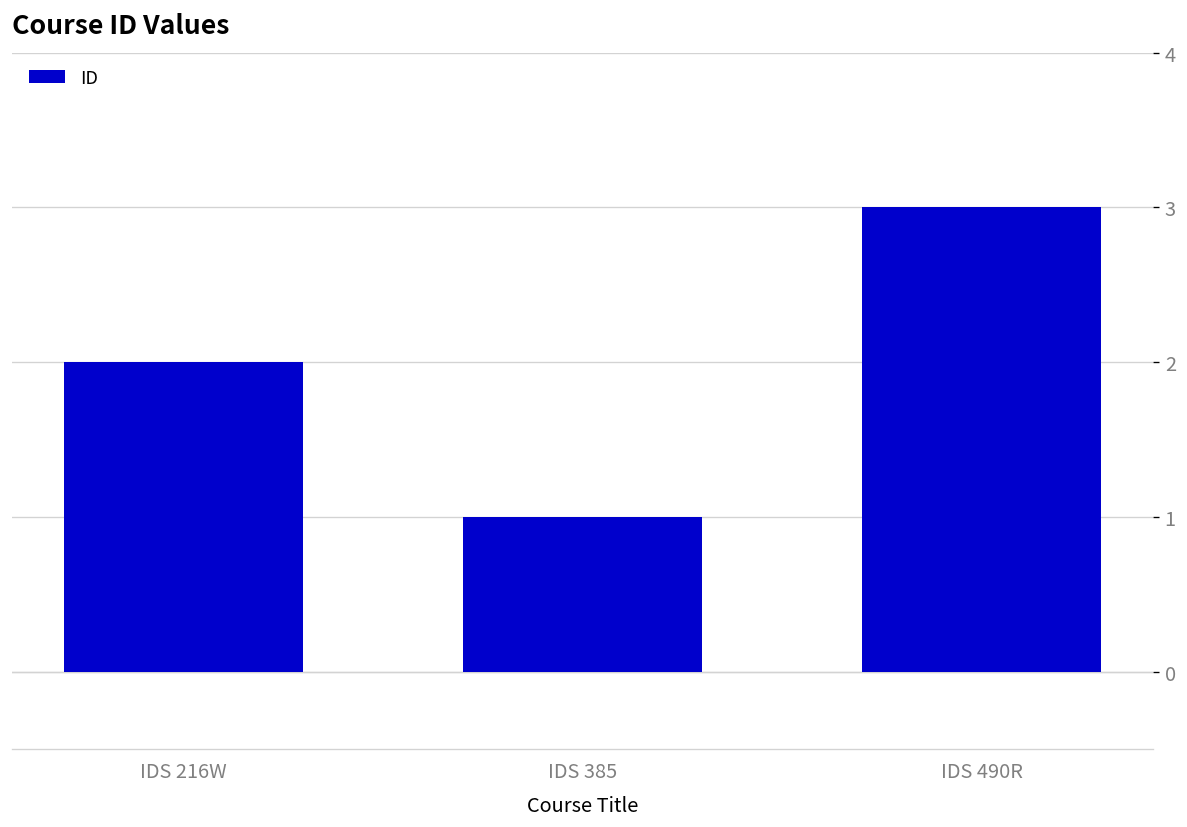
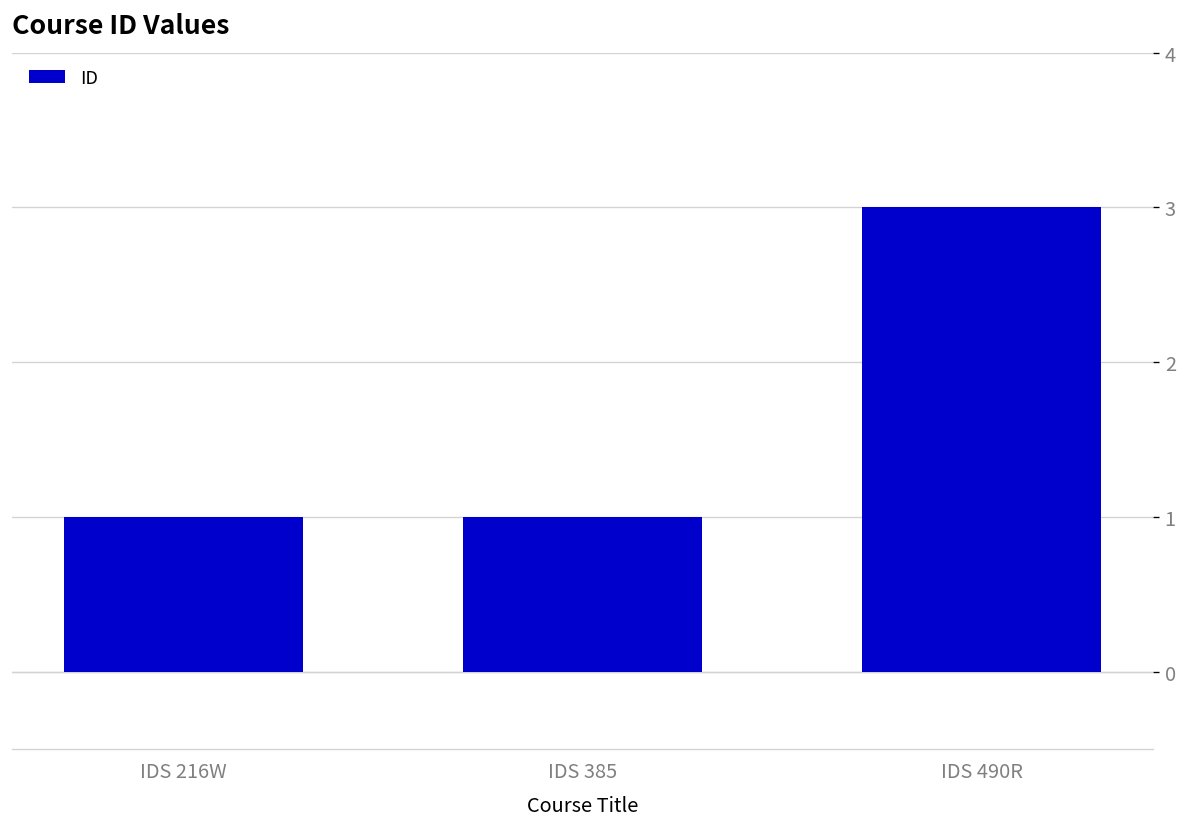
  {
-   "IDS 216W": 2,
+   "IDS 216W": 1,
    "IDS 385": 1,
    "IDS 490R": 3
  }
